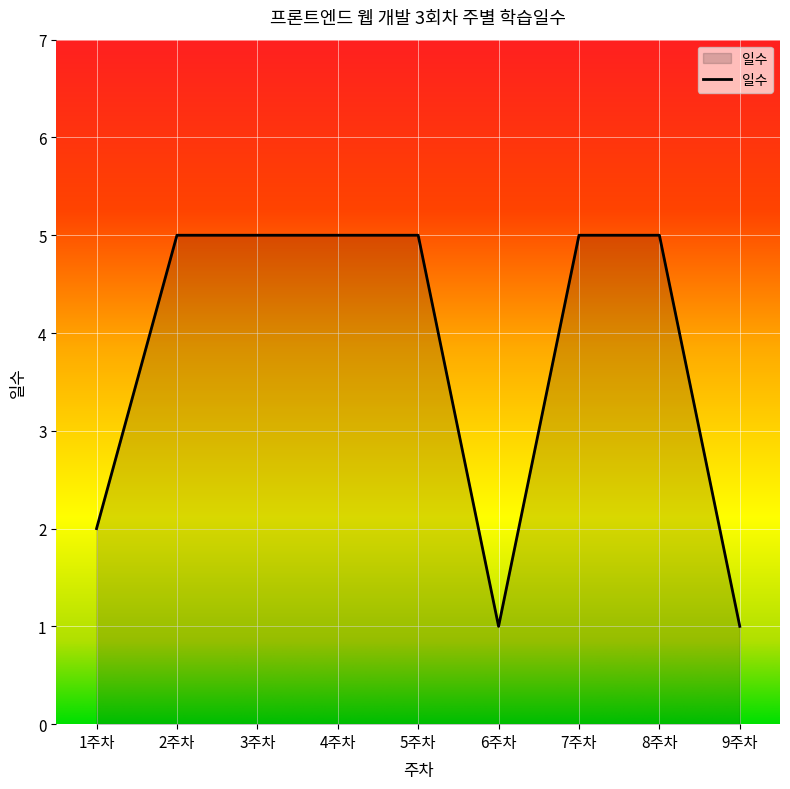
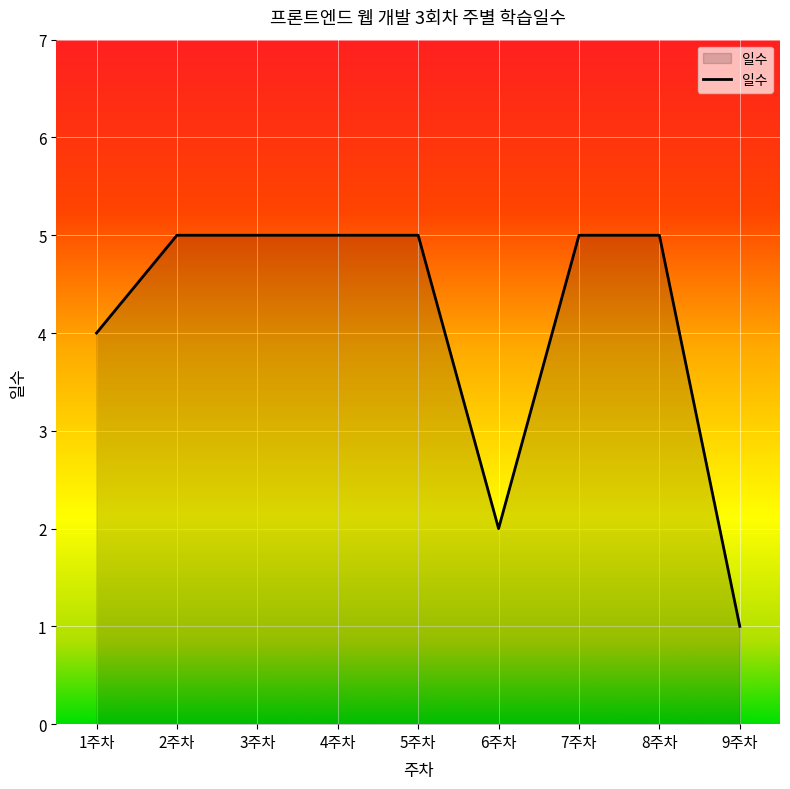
  {
-   "1주차": 2,
+   "1주차": 4,
    "2주차": 5,
    "3주차": 5,
    "4주차": 5,
    "5주차": 5,
-   "6주차": 1,
+   "6주차": 2,
    "7주차": 5,
    "8주차": 5,
    "9주차": 1
  }
